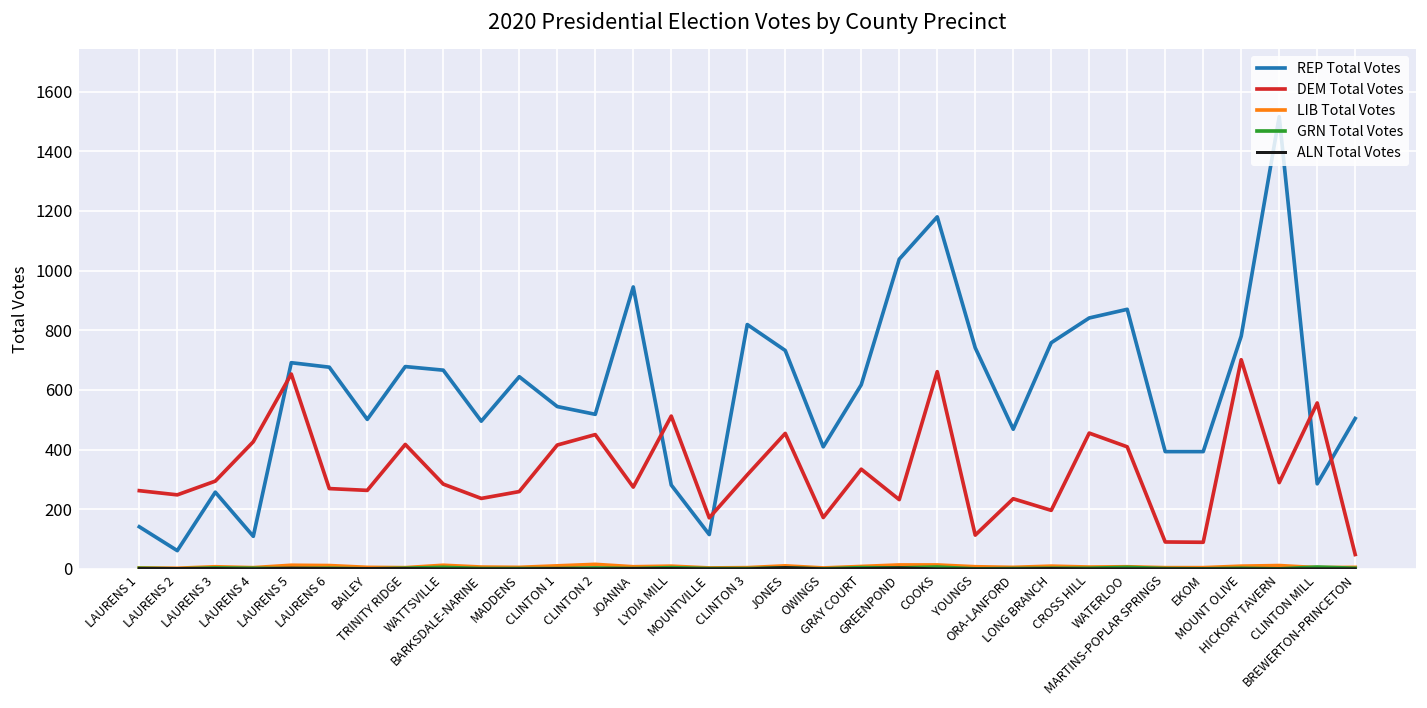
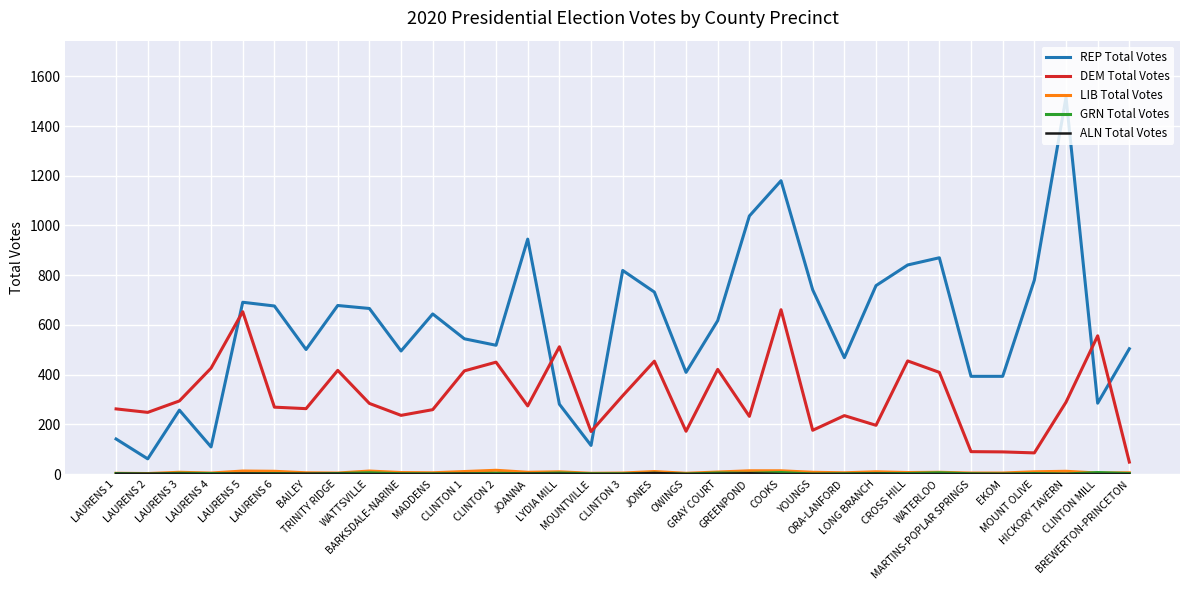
  {
    "REP Total Votes": {
      "LAURENS 1": 140,
      "LAURENS 2": 60,
      "LAURENS 3": 260,
      "LAURENS 4": 110,
      "LAURENS 5": 690,
      "LAURENS 6": 680,
      "BAILEY": 500,
      "TRINITY RIDGE": 680,
      "WATTSVILLE": 670,
      "BARKSDALE-NARINE": 500,
      "MADDENS": 640,
      "CLINTON 1": 540,
      "CLINTON 2": 520,
      "JOANNA": 950,
      "LYDIA MILL": 280,
      "MOUNTVILLE": 120,
      "CLINTON 3": 820,
      "JONES": 730,
      "OWINGS": 410,
      "GRAY COURT": 620,
      "GREENPOND": 1040,
      "COOKS": 1180,
      "YOUNGS": 740,
      "ORA-LANFORD": 470,
      "LONG BRANCH": 760,
      "CROSS HILL": 840,
      "WATERLOO": 870,
      "MARTINS-POPLAR SPRINGS": 390,
      "EKOM": 390,
      "MOUNT OLIVE": 780,
      "CLINTON MILL": 290,
      "BREWERTON-PRINCETON": 500
    },
    "DEM Total Votes": {
      "LAURENS 1": 260,
      "LAURENS 2": 250,
      "LAURENS 3": 290,
      "LAURENS 4": 430,
      "LAURENS 5": 650,
      "LAURENS 6": 270,
      "BAILEY": 260,
      "TRINITY RIDGE": 420,
      "WATTSVILLE": 280,
      "BARKSDALE-NARINE": 240,
      "MADDENS": 260,
      "CLINTON 1": 420,
      "CLINTON 2": 450,
      "JOANNA": 270,
      "LYDIA MILL": 510,
      "MOUNTVILLE": 170,
      "CLINTON 3": 320,
      "JONES": 450,
      "OWINGS": 170,
-     "GRAY COURT": 330,
+     "GRAY COURT": 420,
      "GREENPOND": 230,
      "COOKS": 660,
-     "YOUNGS": 110,
+     "YOUNGS": 180,
      "ORA-LANFORD": 240,
      "LONG BRANCH": 200,
      "CROSS HILL": 460,
      "WATERLOO": 410,
      "MARTINS-POPLAR SPRINGS": 90,
      "EKOM": 90,
-     "MOUNT OLIVE": 700,
+     "MOUNT OLIVE": 90,
      "HICKORY TAVERN": 290,
      "CLINTON MILL": 560,
      "BREWERTON-PRINCETON": 50
    },
    "LIB Total Votes": {
      "CLINTON 2": 20,
      "HICKORY TAVERN": 10
    }
  }
